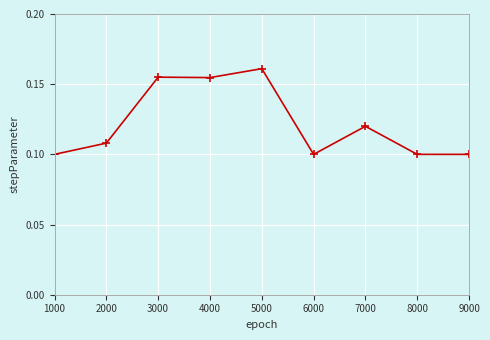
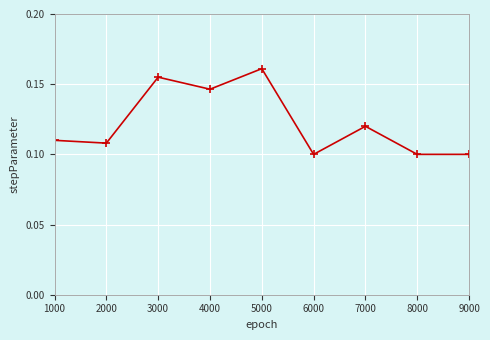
  {
-   "1000": 0.10,
+   "1000": 0.11,
    "2000": 0.108,
    "3000": 0.155,
-   "4000": 0.155,
+   "4000": 0.146,
    "5000": 0.161,
    "6000": 0.100,
    "7000": 0.120,
    "8000": 0.100,
    "9000": 0.100
  }
